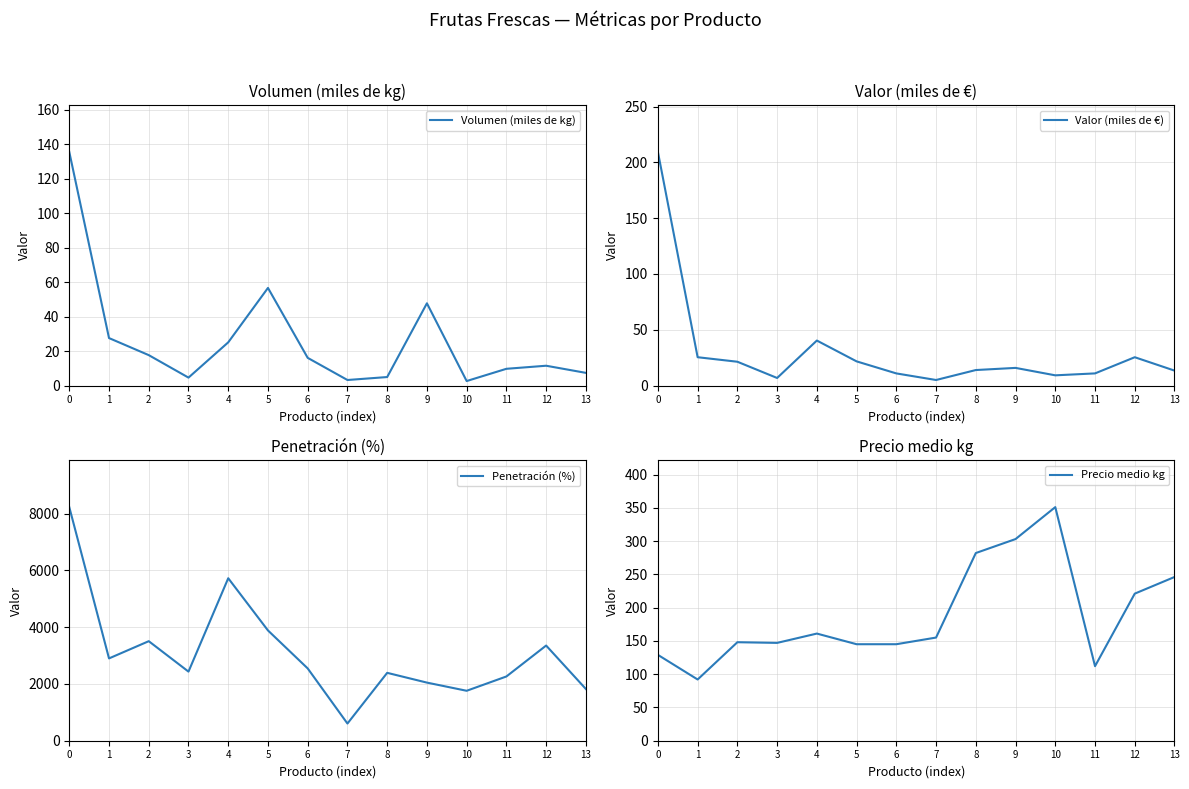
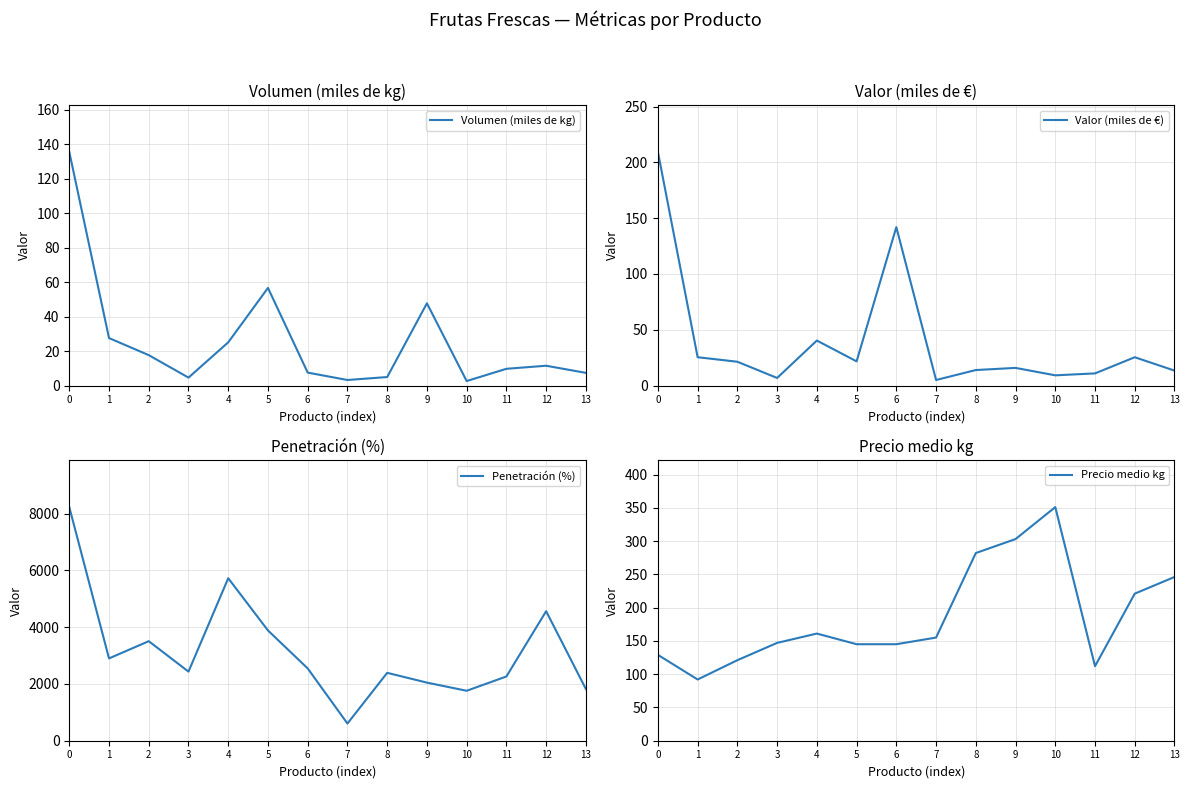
  {
    "Volumen (miles de kg)": {
      "0": 135,
      "1": 28,
      "2": 18,
      "3": 5,
      "4": 25,
      "5": 57,
-     "6": 16,
+     "6": 8,
      "7": 3,
      "8": 5,
      "9": 48,
      "10": 3,
      "11": 10,
      "12": 11,
      "13": 7
    },
    "Valor (miles de €)": {
      "0": 209,
      "1": 25,
      "2": 21,
      "3": 7,
      "4": 40,
      "5": 22,
-     "6": 11,
+     "6": 142,
      "7": 5,
      "8": 14,
      "9": 16,
      "10": 9,
      "11": 11,
      "12": 25,
      "13": 13
    },
    "Penetración (%)": {
      "0": 8200,
      "1": 2900,
      "2": 3500,
      "3": 2400,
      "4": 5700,
      "5": 3900,
      "6": 2500,
      "7": 600,
      "8": 2400,
      "9": 2000,
      "10": 1800,
      "11": 2300,
-     "12": 3400,
+     "12": 4600,
      "13": 1800
    },
    "Precio medio kg": {
      "0": 130,
      "1": 90,
-     "2": 150,
+     "2": 120,
      "3": 150,
      "4": 160,
      "5": 150,
      "6": 150,
      "7": 160,
      "8": 280,
      "9": 300,
      "10": 350,
      "11": 110,
      "12": 220,
      "13": 250
    }
  }
